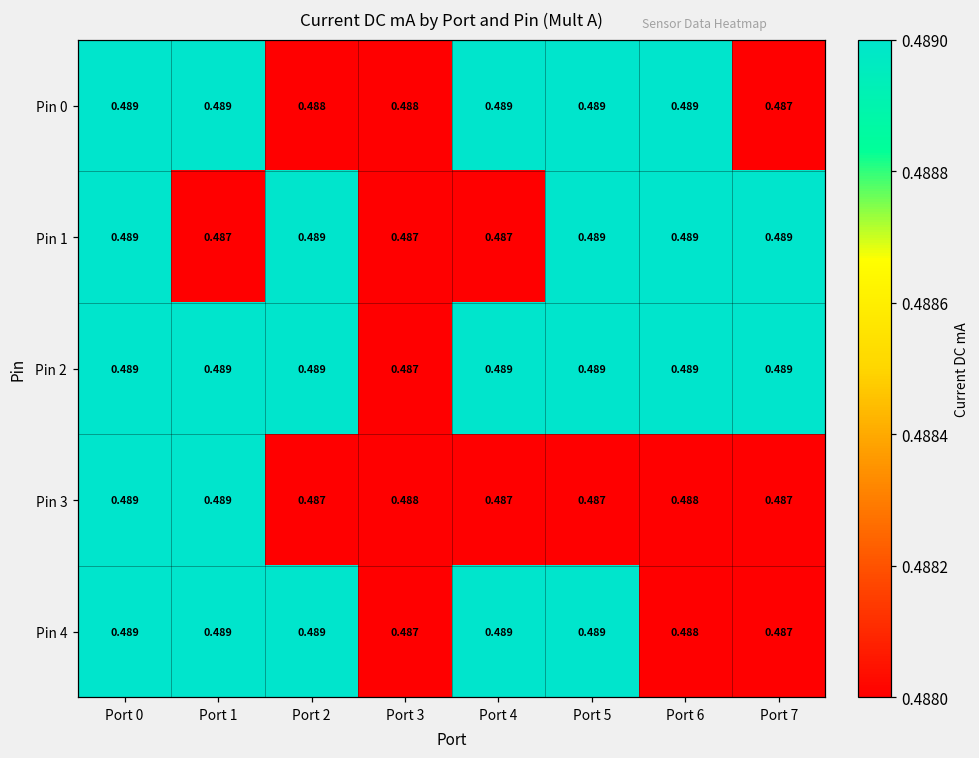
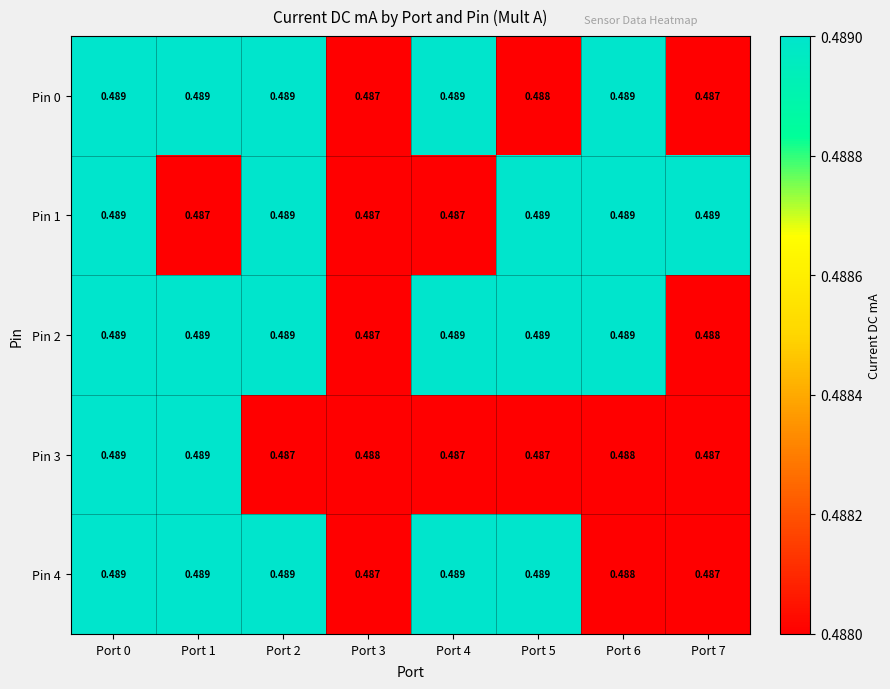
  {
    "Pin 0": {
      "Port 0": 0.489,
      "Port 1": 0.489,
-     "Port 2": 0.488,
-     "Port 3": 0.488,
+     "Port 2": 0.489,
+     "Port 3": 0.487,
      "Port 4": 0.489,
-     "Port 5": 0.489,
+     "Port 5": 0.488,
      "Port 6": 0.489,
      "Port 7": 0.487
    },
    "Pin 1": {
      "Port 0": 0.489,
      "Port 1": 0.487,
      "Port 2": 0.489,
      "Port 3": 0.487,
      "Port 4": 0.487,
      "Port 5": 0.489,
      "Port 6": 0.489,
      "Port 7": 0.489
    },
    "Pin 2": {
      "Port 0": 0.489,
      "Port 1": 0.489,
      "Port 2": 0.489,
      "Port 3": 0.487,
      "Port 4": 0.489,
      "Port 5": 0.489,
      "Port 6": 0.489,
-     "Port 7": 0.489
+     "Port 7": 0.488
    },
    "Pin 3": {
      "Port 0": 0.489,
      "Port 1": 0.489,
      "Port 2": 0.487,
      "Port 3": 0.488,
      "Port 4": 0.487,
      "Port 5": 0.487,
      "Port 6": 0.488,
      "Port 7": 0.487
    },
    "Pin 4": {
      "Port 0": 0.489,
      "Port 1": 0.489,
      "Port 2": 0.489,
      "Port 3": 0.487,
      "Port 4": 0.489,
      "Port 5": 0.489,
      "Port 6": 0.488,
      "Port 7": 0.487
    }
  }
